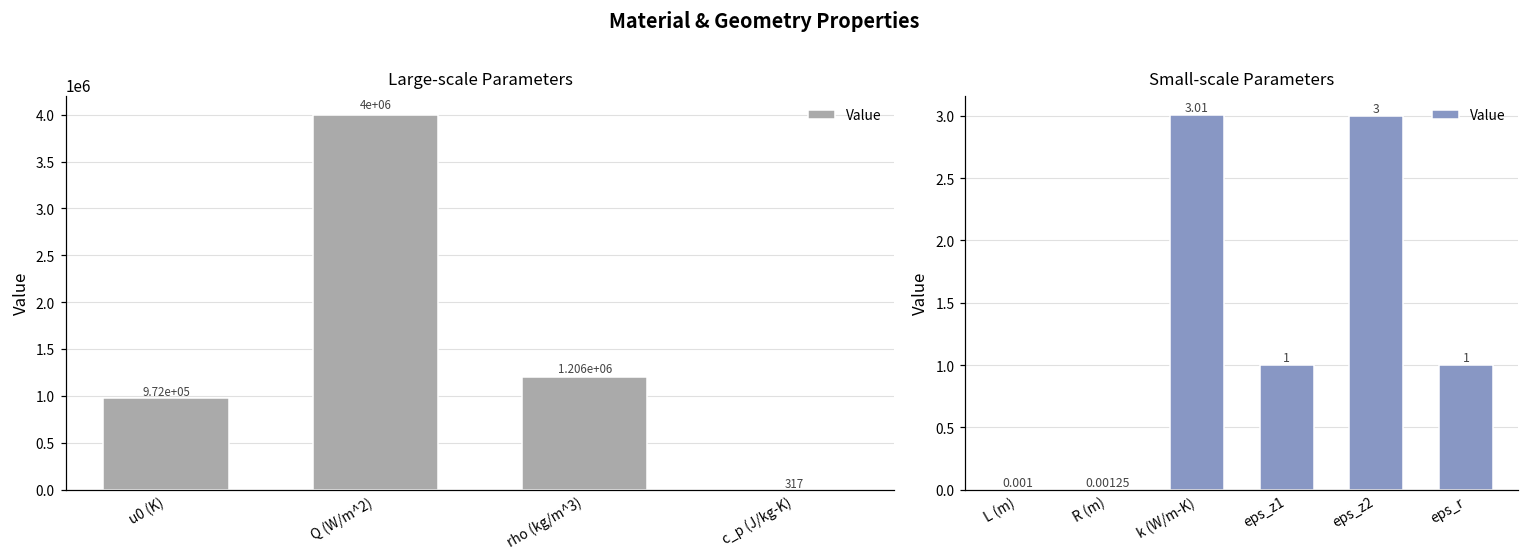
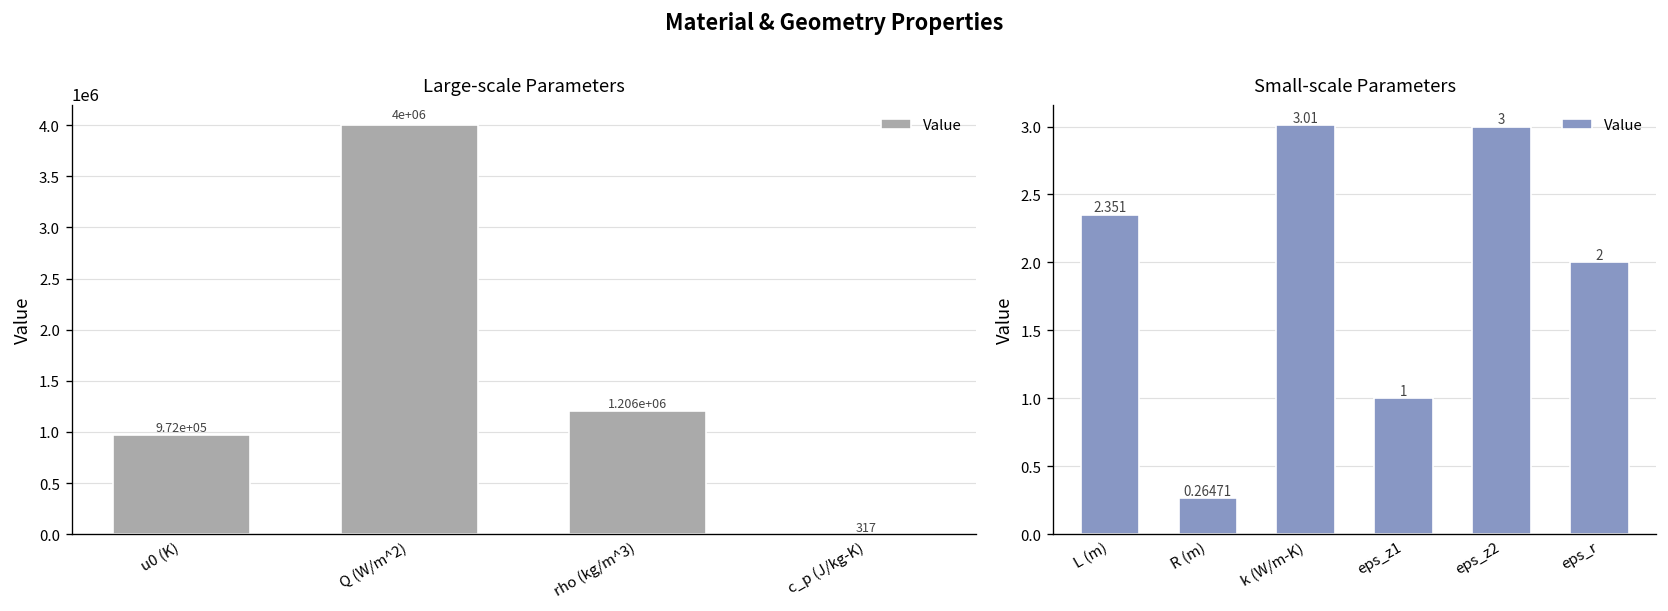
  {
    "Large-scale Parameters": {
      "Q (W/m^2)": "4e+06",
      "c_p (J/kg-K)": "317"
    },
    "Small-scale Parameters": {
-     "L (m)": "0.001",
-     "R (m)": "0.00125",
+     "L (m)": "2.351",
+     "R (m)": "0.26471",
      "k (W/m-K)": "3.01",
      "eps_z1": "1",
      "eps_z2": "3",
-     "eps_r": "1"
+     "eps_r": "2"
    }
  }
